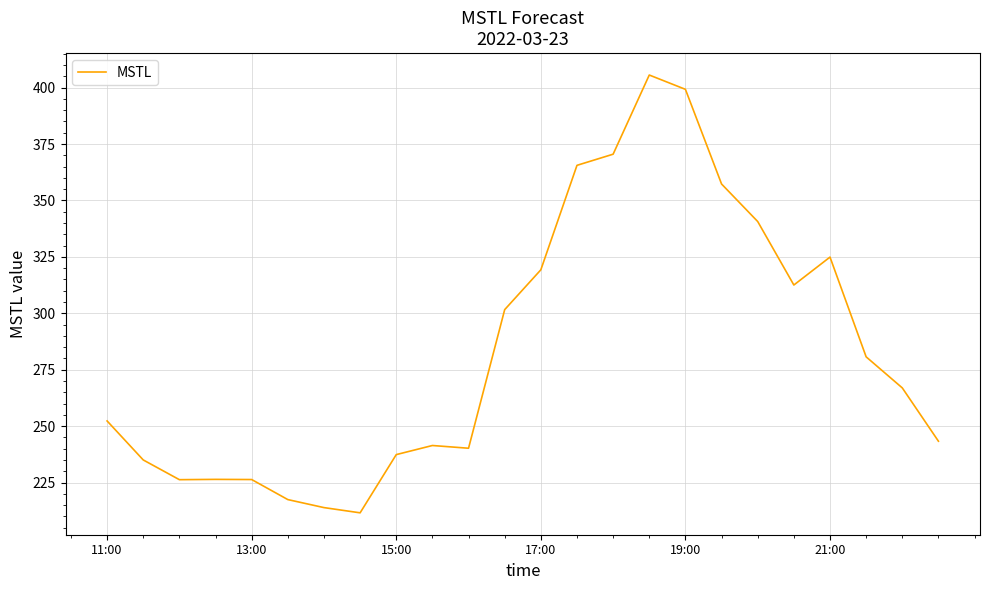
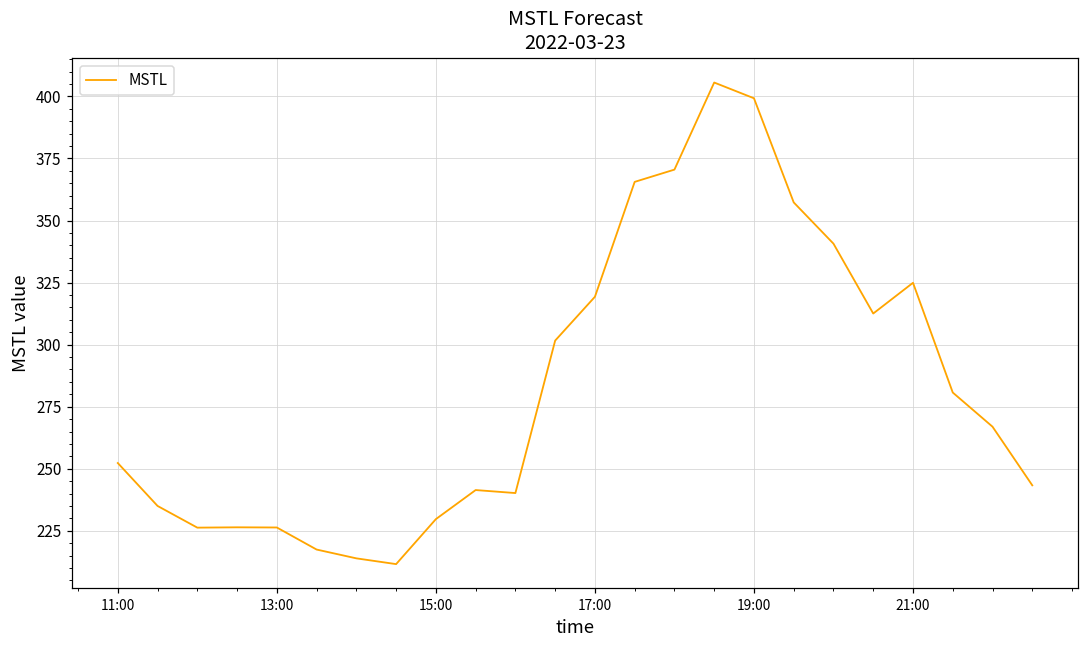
  {
    "11:00": 252,
    "13:00": 226,
-   "15:00": 237,
+   "15:00": 230,
    "17:00": 319,
    "19:00": 399,
    "21:00": 325
  }
